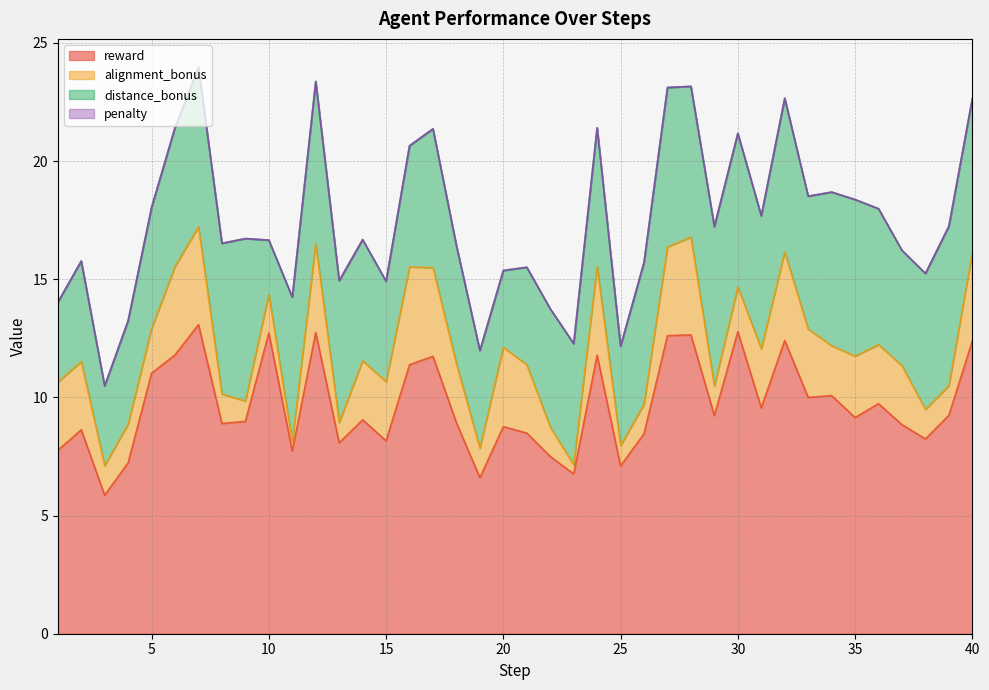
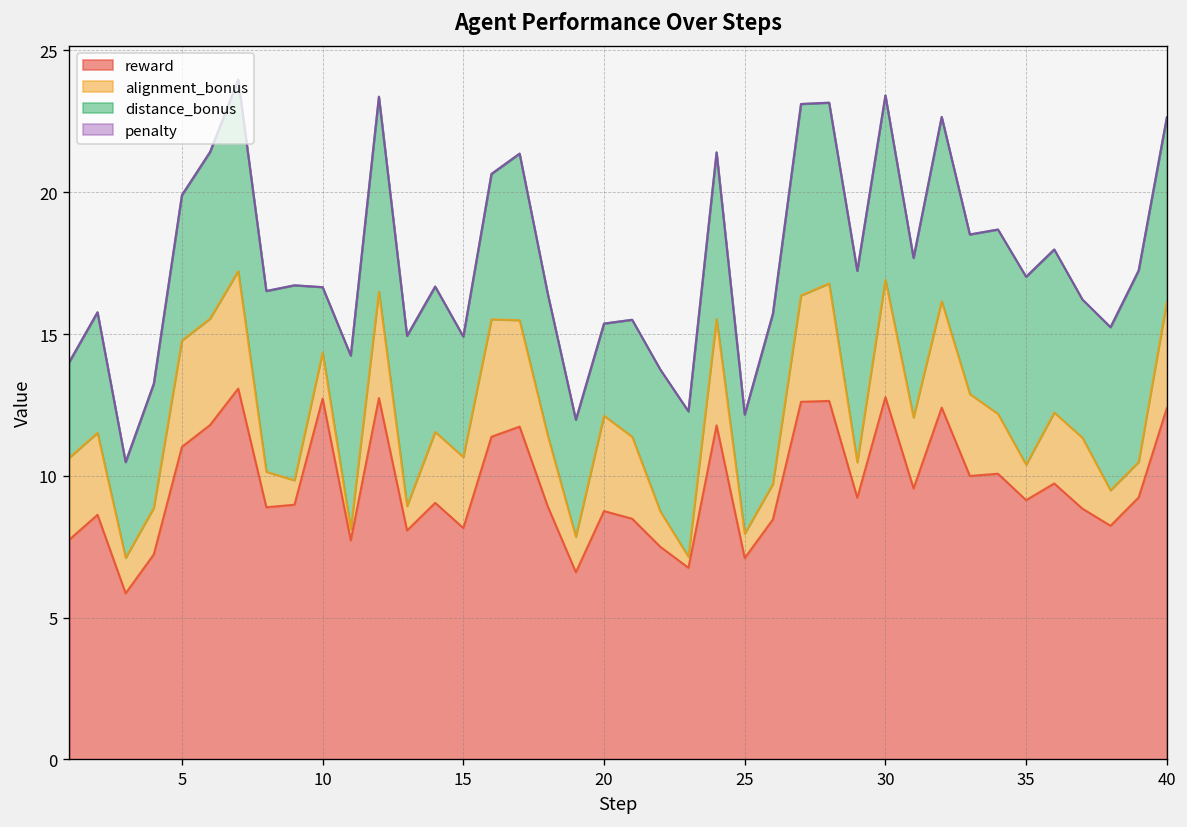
  {
    "reward": {
      "5": 11.0,
      "10": 12.7,
      "15": 8.2,
      "20": 8.8,
      "25": 7.1,
      "30": 12.8,
      "35": 9.1,
      "40": 12.4
    },
    "alignment_bonus": {
-     "5": 1.9,
+     "5": 3.8,
      "10": 1.6,
      "15": 2.5,
      "20": 3.4,
      "25": 0.9,
-     "30": 1.9,
-     "35": 2.6,
+     "30": 4.1,
+     "35": 1.3,
      "40": 3.8
    }
  }
